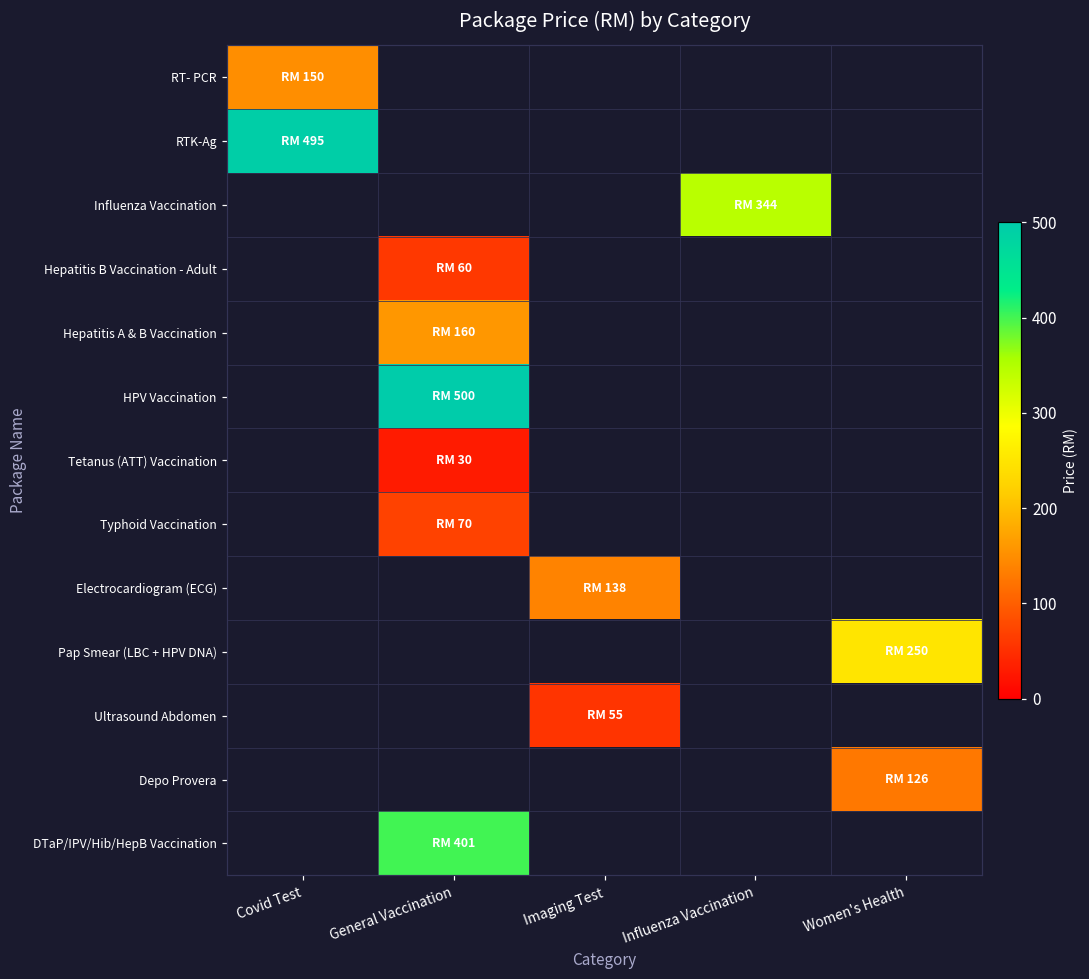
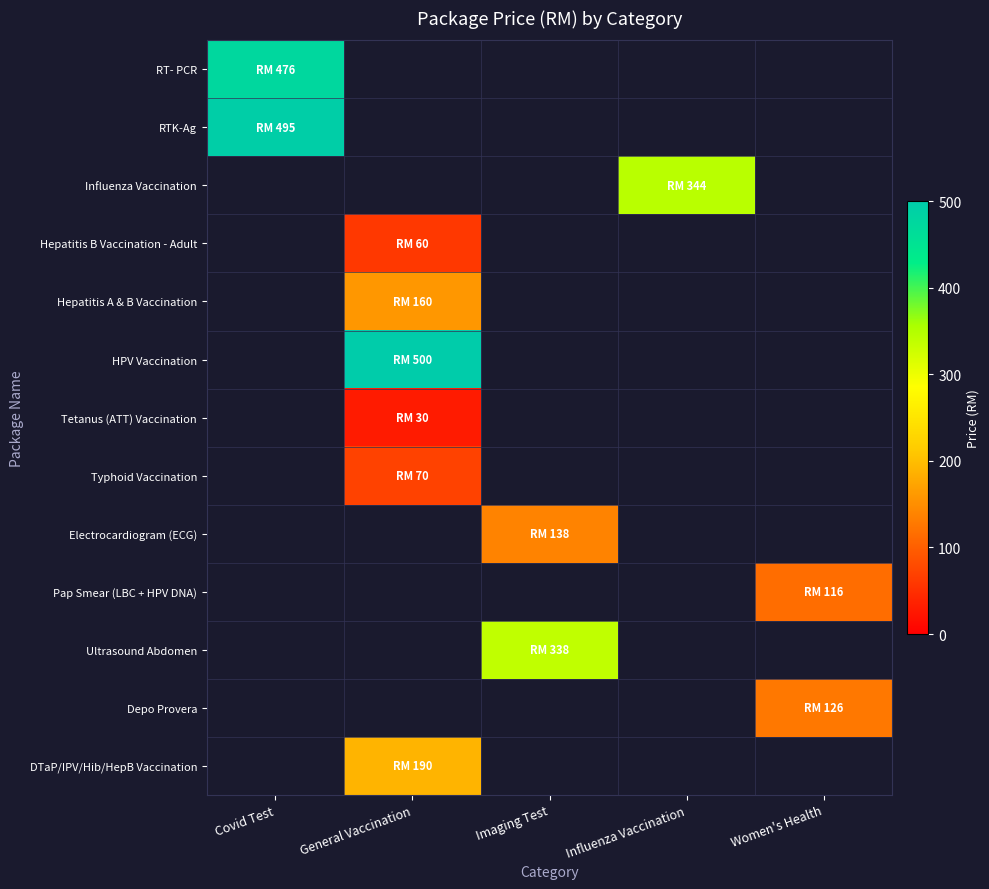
  {
    "RT- PCR": {
-     "Covid Test": 150
+     "Covid Test": 476
    },
    "RTK-Ag": {
      "Covid Test": 495
    },
    "Influenza Vaccination": {
      "Influenza Vaccination": 344
    },
    "Hepatitis B Vaccination - Adult": {
      "General Vaccination": 60
    },
    "Hepatitis A & B Vaccination": {
      "General Vaccination": 160
    },
    "HPV Vaccination": {
      "General Vaccination": 500
    },
    "Tetanus (ATT) Vaccination": {
      "General Vaccination": 30
    },
    "Typhoid Vaccination": {
      "General Vaccination": 70
    },
    "Electrocardiogram (ECG)": {
      "Imaging Test": 138
    },
    "Pap Smear (LBC + HPV DNA)": {
-     "Women's Health": 250
+     "Women's Health": 116
    },
    "Ultrasound Abdomen": {
-     "Imaging Test": 55
+     "Imaging Test": 338
    },
    "Depo Provera": {
      "Women's Health": 126
    },
    "DTaP/IPV/Hib/HepB Vaccination": {
-     "General Vaccination": 401
+     "General Vaccination": 190
    }
  }
